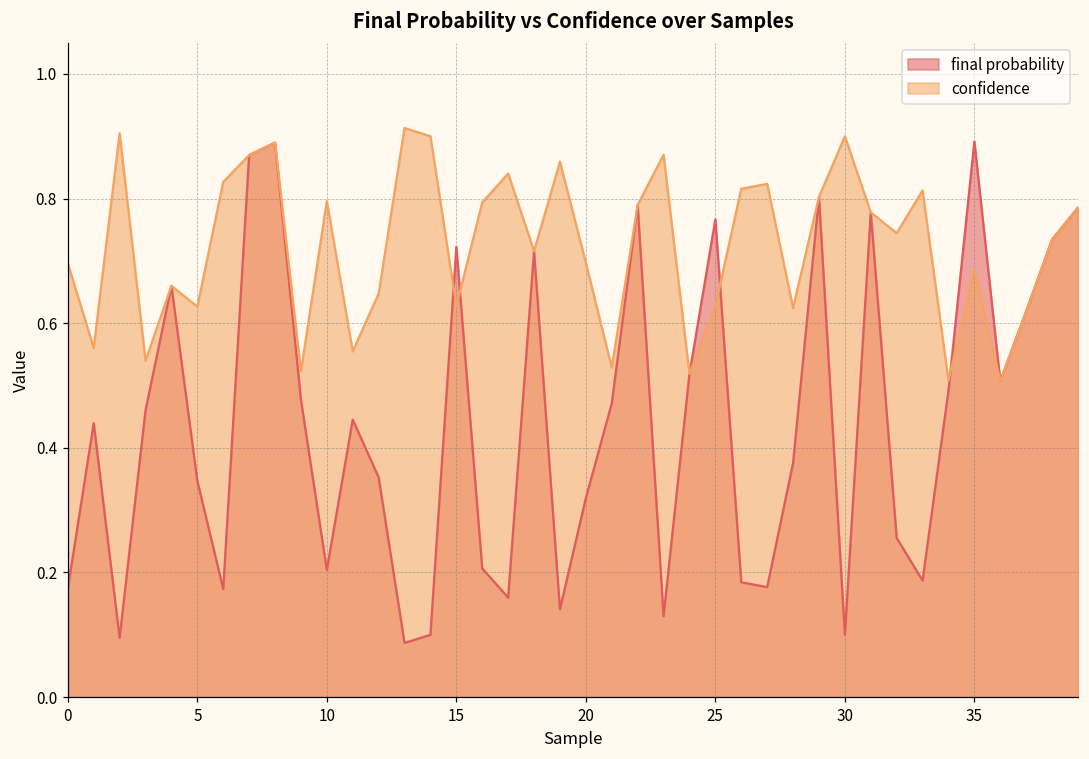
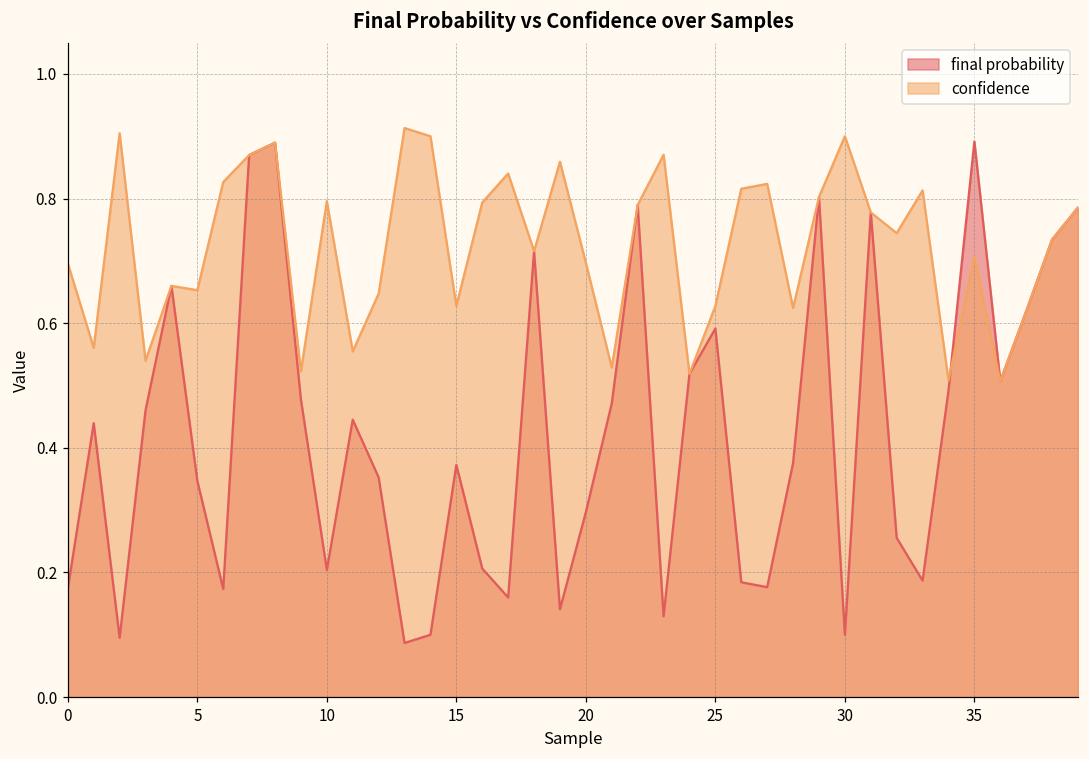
  {
    "final probability": {
      "0": 0.17,
      "5": 0.35,
      "10": 0.20,
-     "15": 0.72,
-     "20": 0.32,
-     "25": 0.77,
+     "15": 0.37,
+     "20": 0.30,
+     "25": 0.59,
      "30": 0.10,
      "35": 0.89
    },
    "confidence": {
      "0": 0.70,
-     "5": 0.63,
+     "5": 0.65,
      "10": 0.80,
      "15": 0.63,
      "20": 0.70,
      "25": 0.63,
      "30": 0.90,
-     "35": 0.69
+     "35": 0.71
    }
  }
